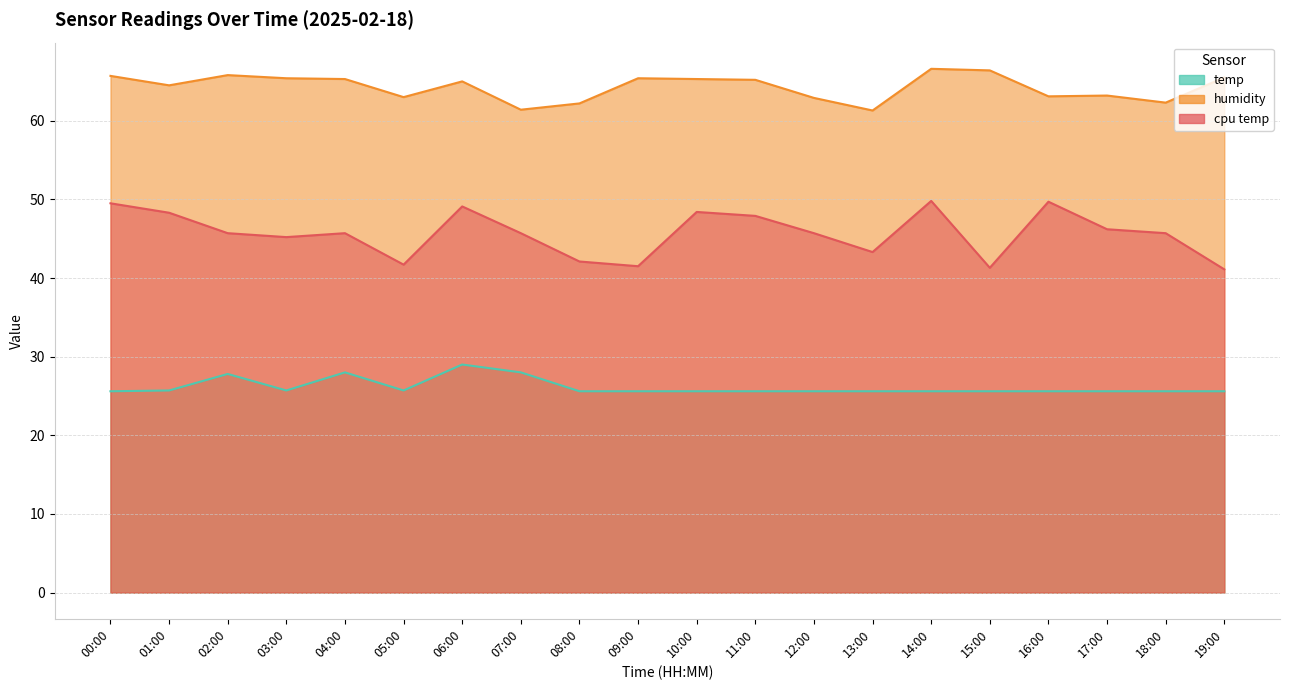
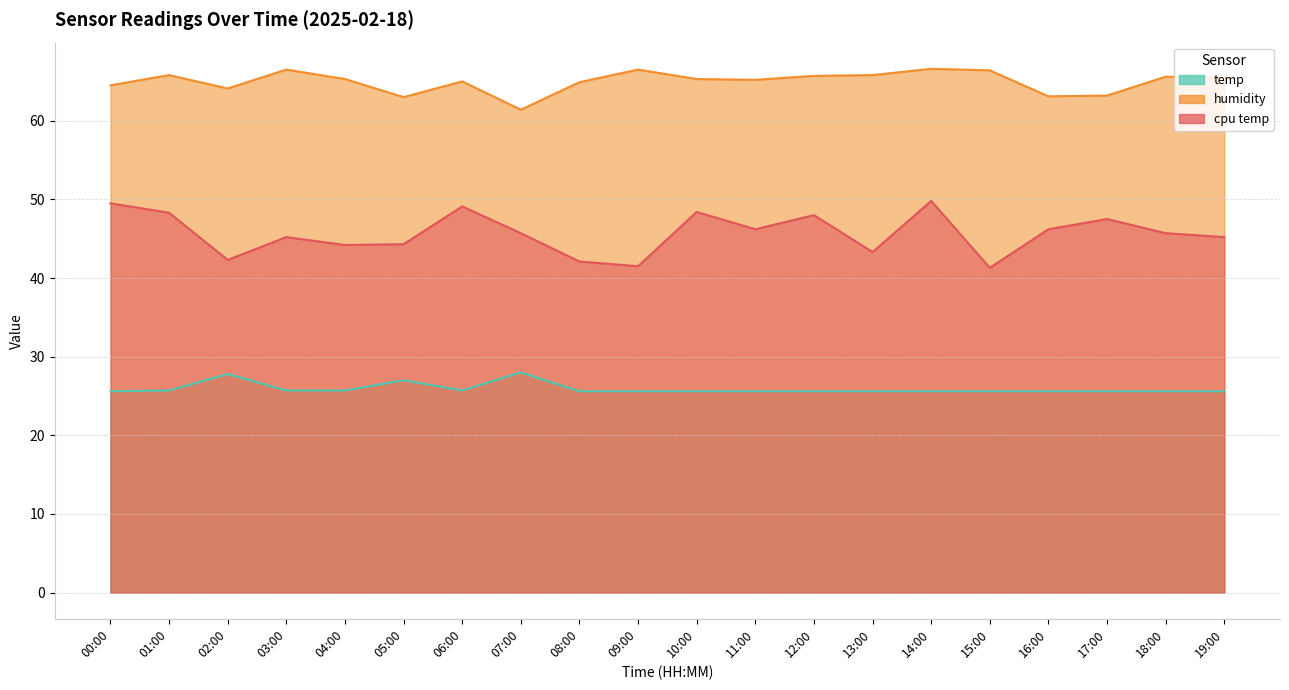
  {
    "temp": {
      "00:00": 26,
      "01:00": 26,
      "02:00": 28,
      "03:00": 26,
-     "04:00": 28,
-     "05:00": 26,
-     "06:00": 29,
+     "04:00": 26,
+     "05:00": 27,
+     "06:00": 26,
      "07:00": 28,
      "08:00": 26,
      "09:00": 26,
      "10:00": 26,
      "11:00": 26,
      "12:00": 26,
      "13:00": 26,
      "14:00": 26,
      "15:00": 26,
      "16:00": 26,
      "17:00": 26,
      "18:00": 26,
      "19:00": 26
    },
    "humidity": {
-     "00:00": 66,
-     "01:00": 65,
-     "02:00": 66,
-     "03:00": 65,
+     "00:00": 65,
+     "01:00": 66,
+     "02:00": 64,
+     "03:00": 67,
      "04:00": 65,
      "05:00": 63,
      "06:00": 65,
      "07:00": 61,
-     "08:00": 62,
-     "09:00": 65,
+     "08:00": 65,
+     "09:00": 67,
      "10:00": 65,
      "11:00": 65,
-     "12:00": 63,
-     "13:00": 61,
+     "12:00": 66,
+     "13:00": 66,
      "14:00": 67,
      "15:00": 66,
      "16:00": 63,
      "17:00": 63,
-     "18:00": 62
+     "18:00": 66
    },
    "cpu temp": {
      "00:00": 50,
      "01:00": 48,
-     "02:00": 46,
+     "02:00": 42,
      "03:00": 45,
-     "04:00": 46,
-     "05:00": 42,
+     "04:00": 44,
+     "05:00": 44,
      "06:00": 49,
      "07:00": 46,
      "08:00": 42,
      "09:00": 42,
      "10:00": 48,
-     "11:00": 48,
-     "12:00": 46,
+     "11:00": 46,
+     "12:00": 48,
      "13:00": 43,
      "14:00": 50,
      "15:00": 41,
-     "16:00": 50,
-     "17:00": 46,
+     "16:00": 46,
+     "17:00": 48,
      "18:00": 46,
-     "19:00": 41
+     "19:00": 45
    }
  }
